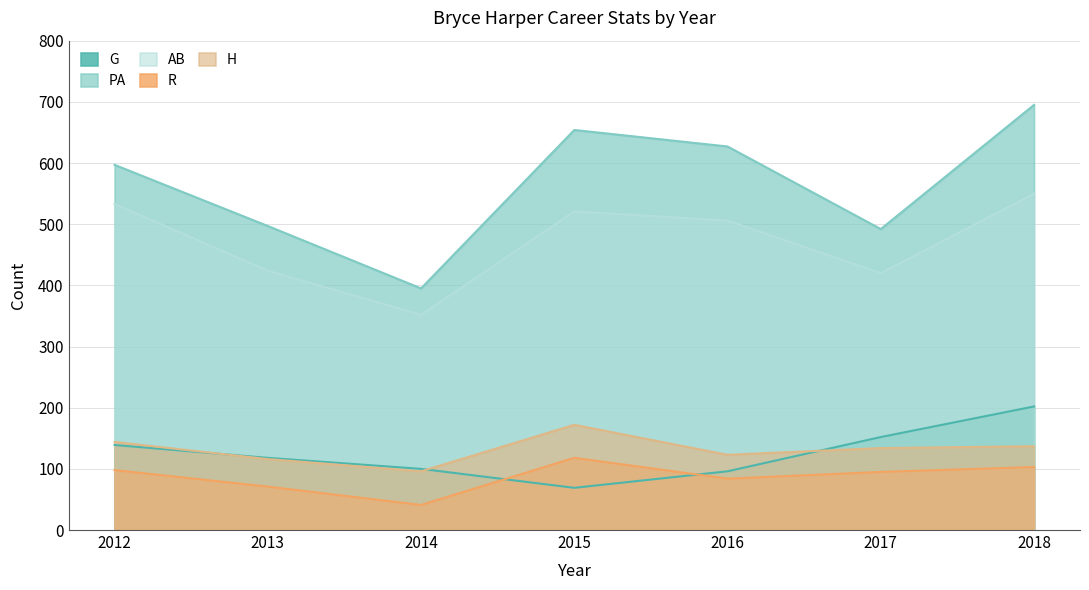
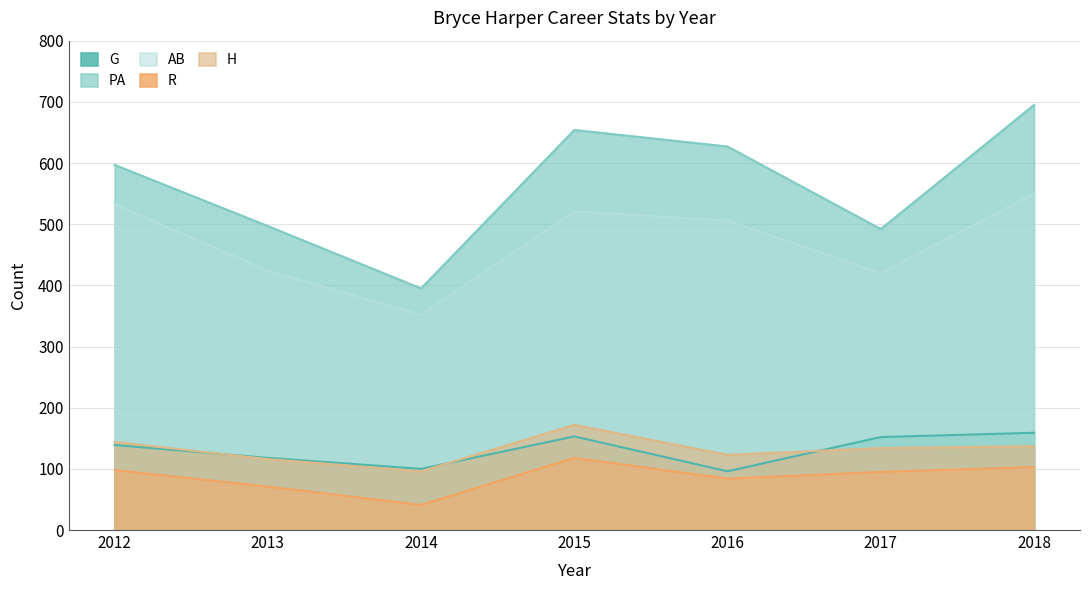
  {
    "G": {
      "2012": 140,
-     "2015": 70,
+     "2015": 150,
      "2016": 100,
      "2017": 150,
-     "2018": 200
+     "2018": 160
    }
  }
